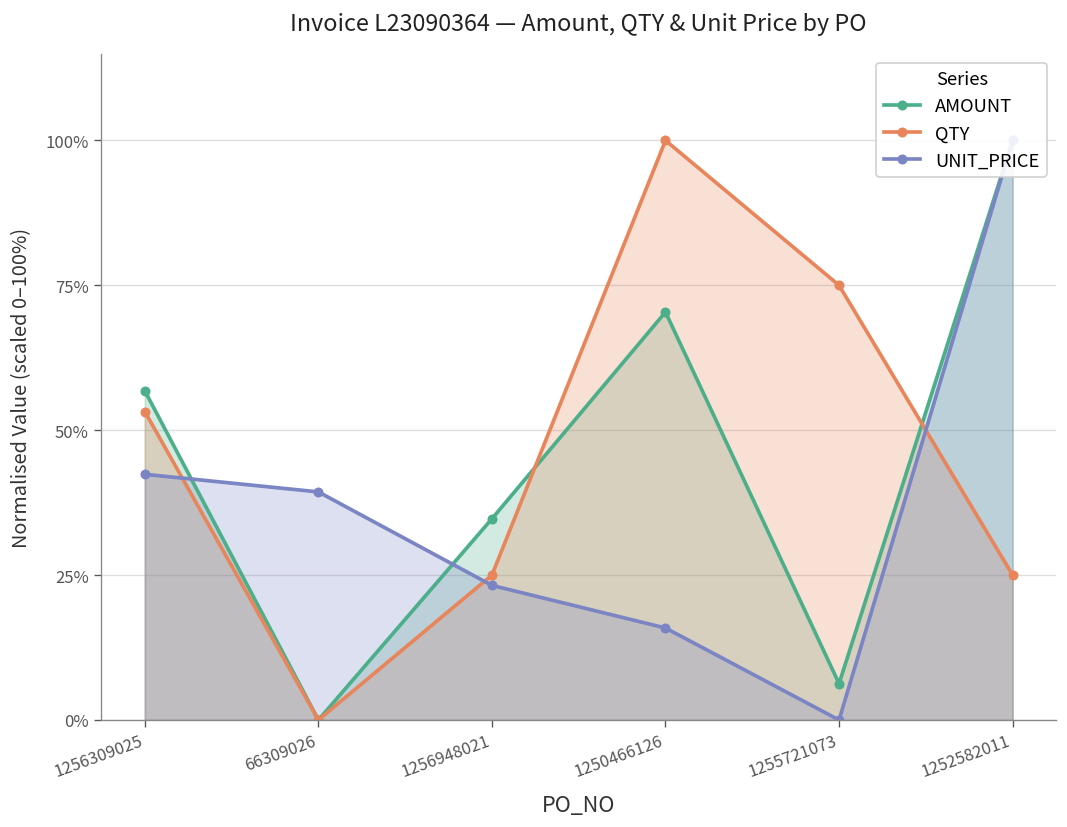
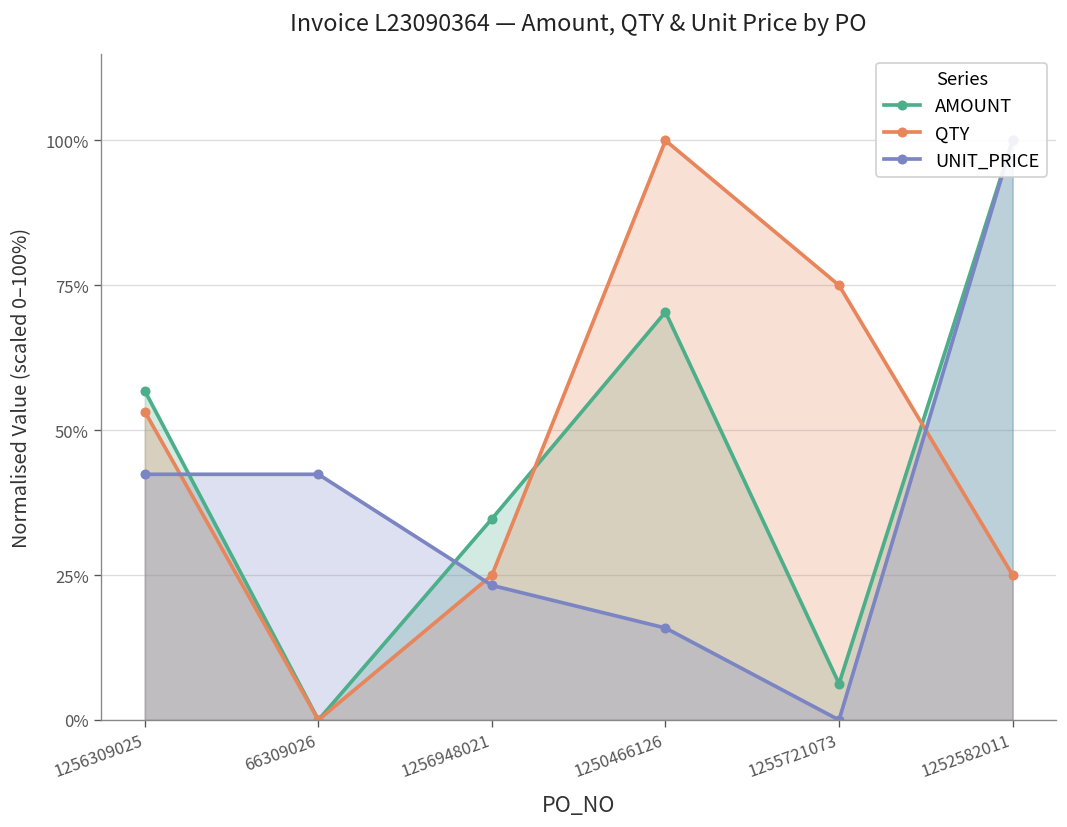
  {
    "AMOUNT": {
      "1256309025": "57%",
      "1256948021": "35%",
      "1250466126": "70%",
      "1255721073": "6%"
    },
    "QTY": {
      "1256309025": "53%",
      "1256948021": "25%",
      "1250466126": "100%",
      "1255721073": "75%",
      "1252582011": "25%"
    },
    "UNIT_PRICE": {
      "1256309025": "42%",
-     "66309026": "39%",
+     "66309026": "42%",
      "1256948021": "23%",
      "1250466126": "16%",
      "1255721073": "0%"
    }
  }
